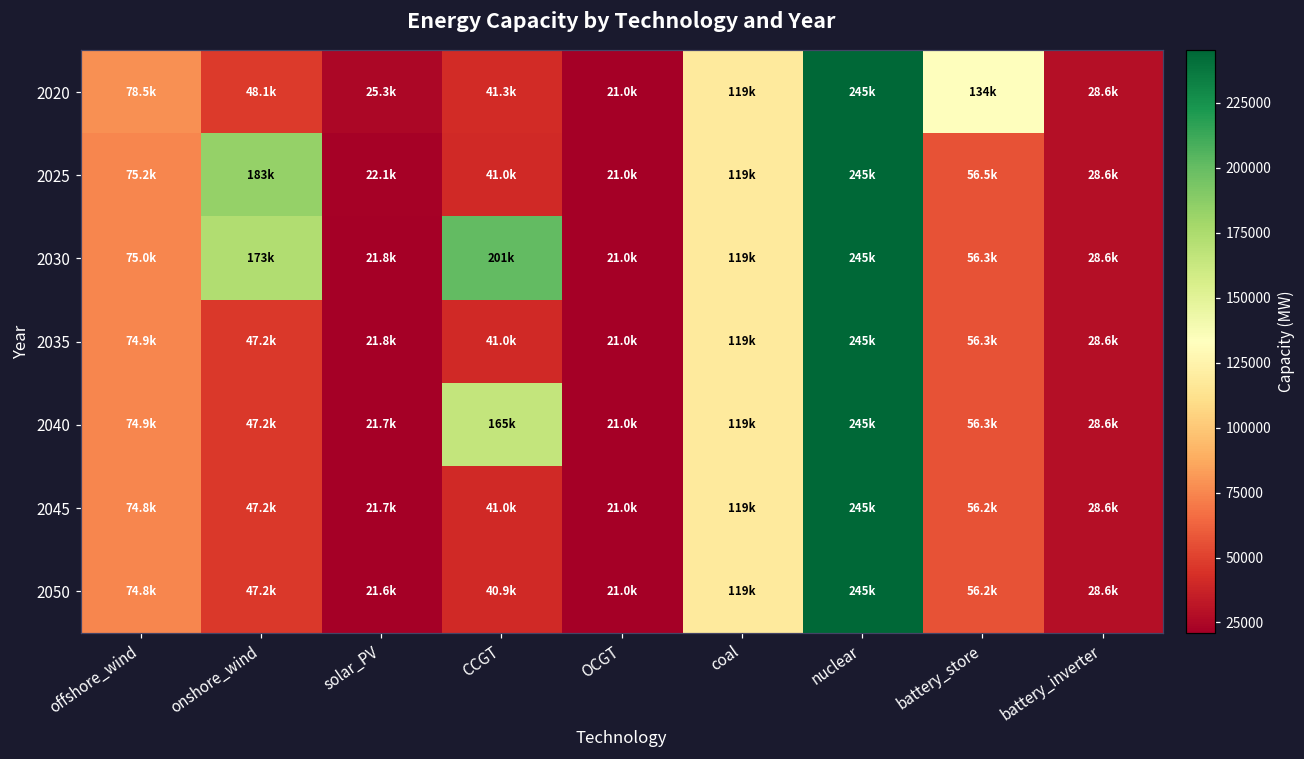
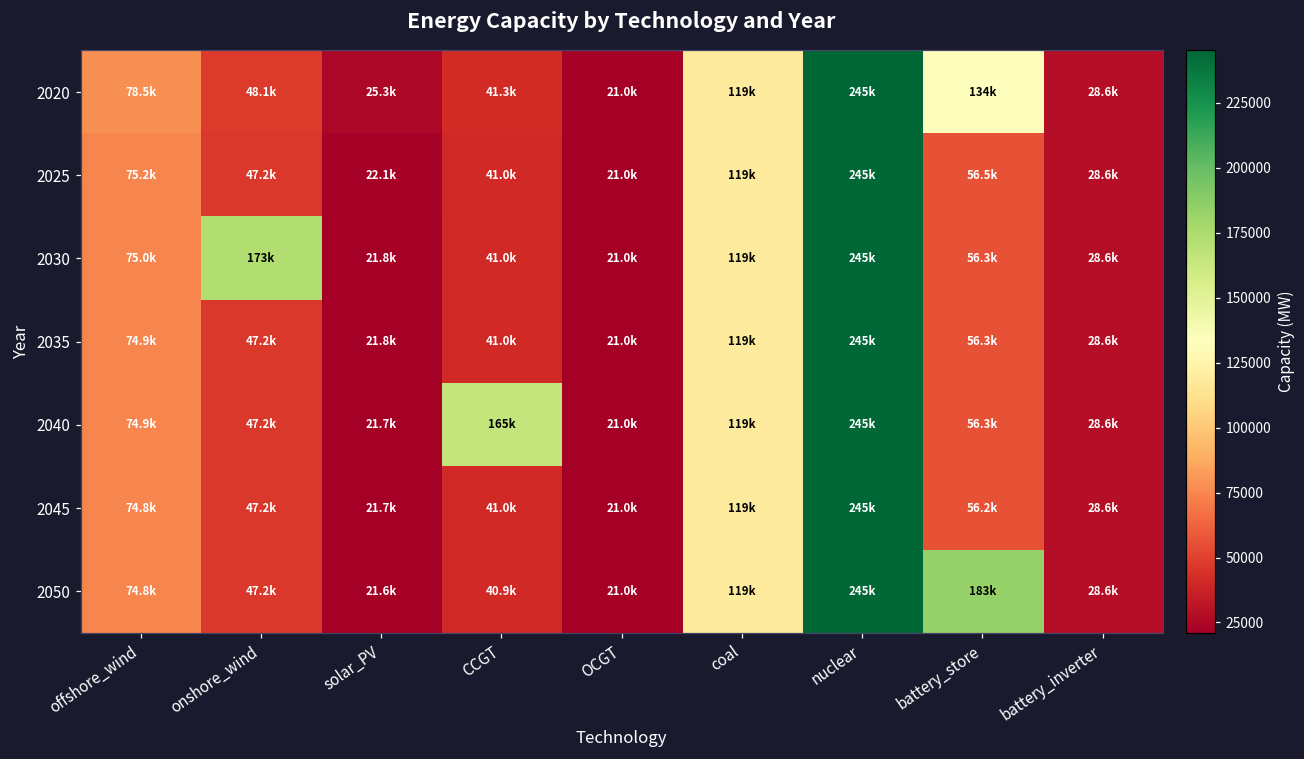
  {
    "2020": {
      "offshore_wind": "78.5k",
      "onshore_wind": "48.1k",
      "solar_PV": "25.3k",
      "CCGT": "41.3k",
      "OCGT": "21.0k",
      "coal": "119k",
      "nuclear": "245k",
      "battery_store": "134k",
      "battery_inverter": "28.6k"
    },
    "2025": {
      "offshore_wind": "75.2k",
-     "onshore_wind": "183k",
+     "onshore_wind": "47.2k",
      "solar_PV": "22.1k",
      "CCGT": "41.0k",
      "OCGT": "21.0k",
      "coal": "119k",
      "nuclear": "245k",
      "battery_store": "56.5k",
      "battery_inverter": "28.6k"
    },
    "2030": {
      "offshore_wind": "75.0k",
      "onshore_wind": "173k",
      "solar_PV": "21.8k",
-     "CCGT": "201k",
+     "CCGT": "41.0k",
      "OCGT": "21.0k",
      "coal": "119k",
      "nuclear": "245k",
      "battery_store": "56.3k",
      "battery_inverter": "28.6k"
    },
    "2035": {
      "offshore_wind": "74.9k",
      "onshore_wind": "47.2k",
      "solar_PV": "21.8k",
      "CCGT": "41.0k",
      "OCGT": "21.0k",
      "coal": "119k",
      "nuclear": "245k",
      "battery_store": "56.3k",
      "battery_inverter": "28.6k"
    },
    "2040": {
      "offshore_wind": "74.9k",
      "onshore_wind": "47.2k",
      "solar_PV": "21.7k",
      "CCGT": "165k",
      "OCGT": "21.0k",
      "coal": "119k",
      "nuclear": "245k",
      "battery_store": "56.3k",
      "battery_inverter": "28.6k"
    },
    "2045": {
      "offshore_wind": "74.8k",
      "onshore_wind": "47.2k",
      "solar_PV": "21.7k",
      "CCGT": "41.0k",
      "OCGT": "21.0k",
      "coal": "119k",
      "nuclear": "245k",
      "battery_store": "56.2k",
      "battery_inverter": "28.6k"
    },
    "2050": {
      "offshore_wind": "74.8k",
      "onshore_wind": "47.2k",
      "solar_PV": "21.6k",
      "CCGT": "40.9k",
      "OCGT": "21.0k",
      "coal": "119k",
      "nuclear": "245k",
-     "battery_store": "56.2k",
+     "battery_store": "183k",
      "battery_inverter": "28.6k"
    }
  }
